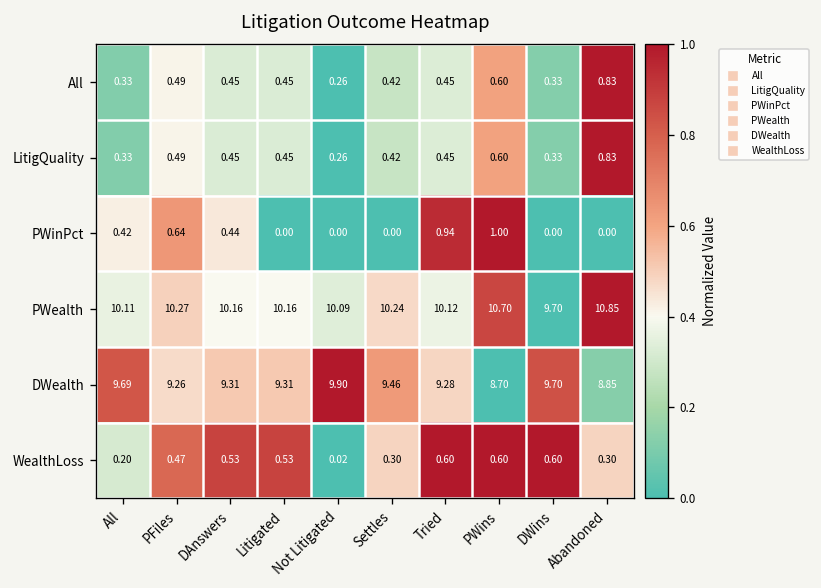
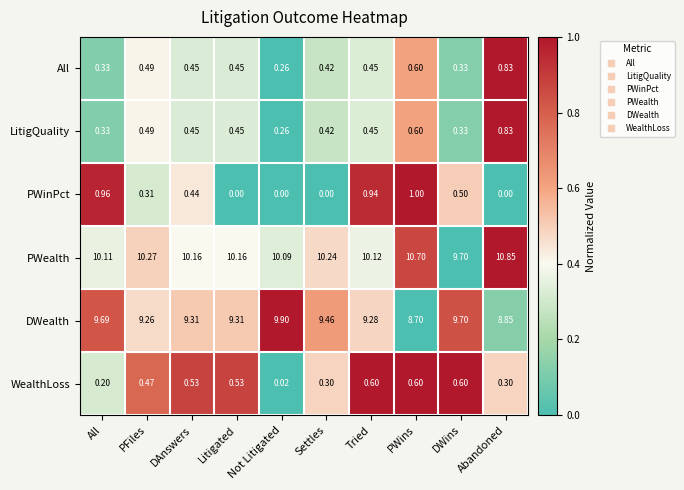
  {
    "All": {
      "All": 0.33,
      "PFiles": 0.49,
      "DAnswers": 0.45,
      "Litigated": 0.45,
      "Not Litigated": 0.26,
      "Settles": 0.42,
      "Tried": 0.45,
      "PWins": 0.60,
      "DWins": 0.33,
      "Abandoned": 0.83
    },
    "LitigQuality": {
      "All": 0.33,
      "PFiles": 0.49,
      "DAnswers": 0.45,
      "Litigated": 0.45,
      "Not Litigated": 0.26,
      "Settles": 0.42,
      "Tried": 0.45,
      "PWins": 0.60,
      "DWins": 0.33,
      "Abandoned": 0.83
    },
    "PWinPct": {
-     "All": 0.42,
-     "PFiles": 0.64,
+     "All": 0.96,
+     "PFiles": 0.31,
      "DAnswers": 0.44,
      "Litigated": 0.00,
      "Not Litigated": 0.00,
      "Settles": 0.00,
      "Tried": 0.94,
      "PWins": 1.00,
-     "DWins": 0.00,
+     "DWins": 0.50,
      "Abandoned": 0.00
    },
    "PWealth": {
      "All": 10.11,
      "PFiles": 10.27,
      "DAnswers": 10.16,
      "Litigated": 10.16,
      "Not Litigated": 10.09,
      "Settles": 10.24,
      "Tried": 10.12,
      "PWins": 10.70,
      "DWins": 9.70,
      "Abandoned": 10.85
    },
    "DWealth": {
      "All": 9.69,
      "PFiles": 9.26,
      "DAnswers": 9.31,
      "Litigated": 9.31,
      "Not Litigated": 9.90,
      "Settles": 9.46,
      "Tried": 9.28,
      "PWins": 8.70,
      "DWins": 9.70,
      "Abandoned": 8.85
    },
    "WealthLoss": {
      "All": 0.20,
      "PFiles": 0.47,
      "DAnswers": 0.53,
      "Litigated": 0.53,
      "Not Litigated": 0.02,
      "Settles": 0.30,
      "Tried": 0.60,
      "PWins": 0.60,
      "DWins": 0.60,
      "Abandoned": 0.30
    }
  }
